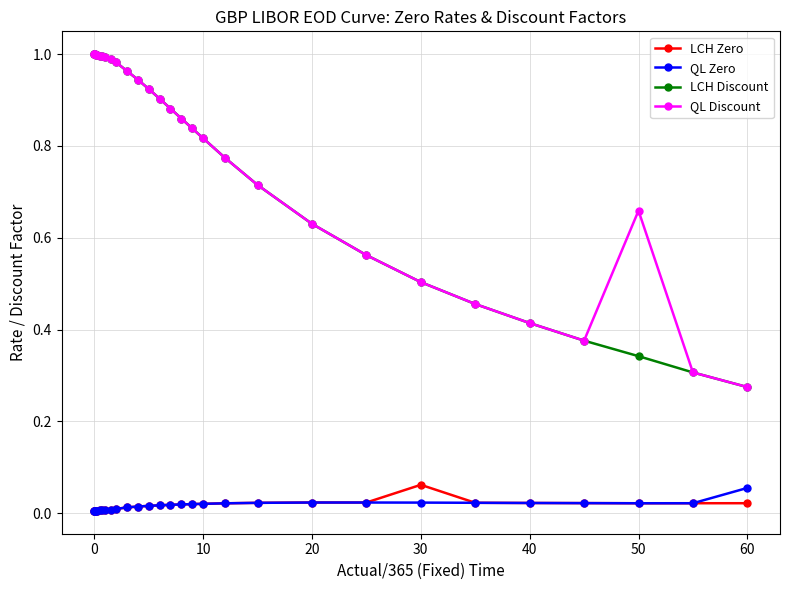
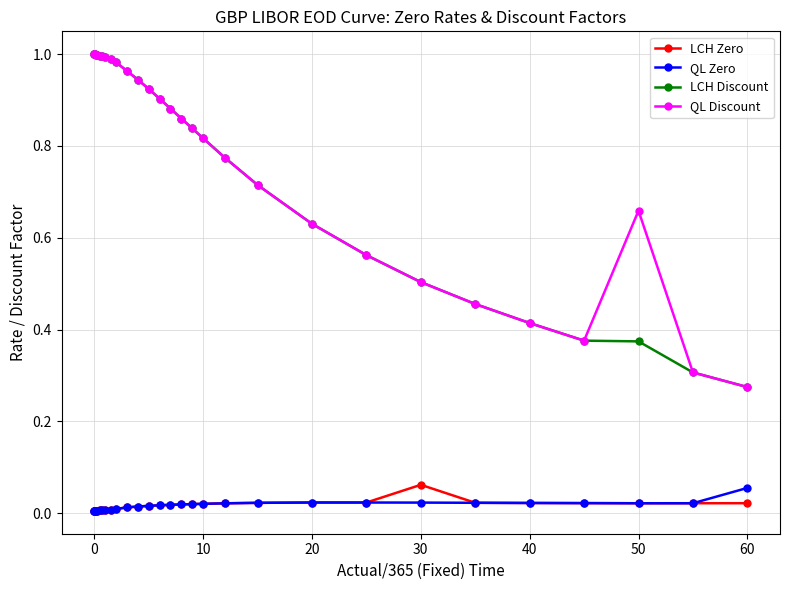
  {
    "LCH Zero": {
      "30": 0.06,
      "60": 0.02
    },
    "QL Zero": {
      "30": 0.02,
      "60": 0.05
    },
    "LCH Discount": {
-     "50": 0.34
+     "50": 0.37
    },
    "QL Discount": {
      "50": 0.66
    }
  }
